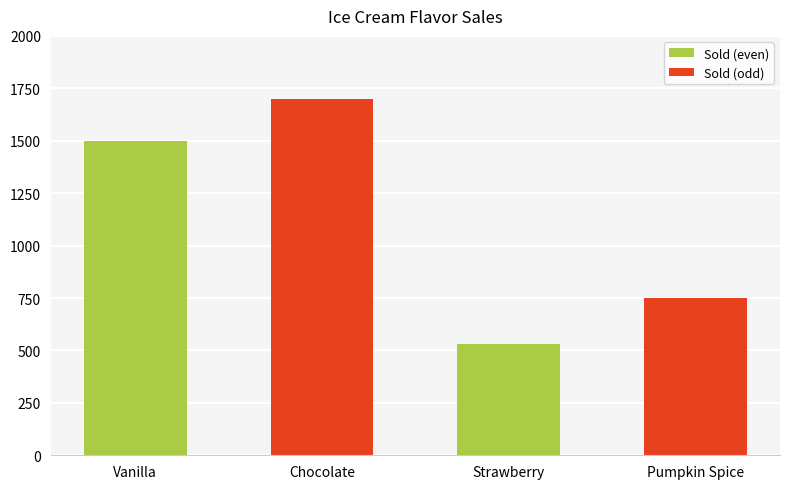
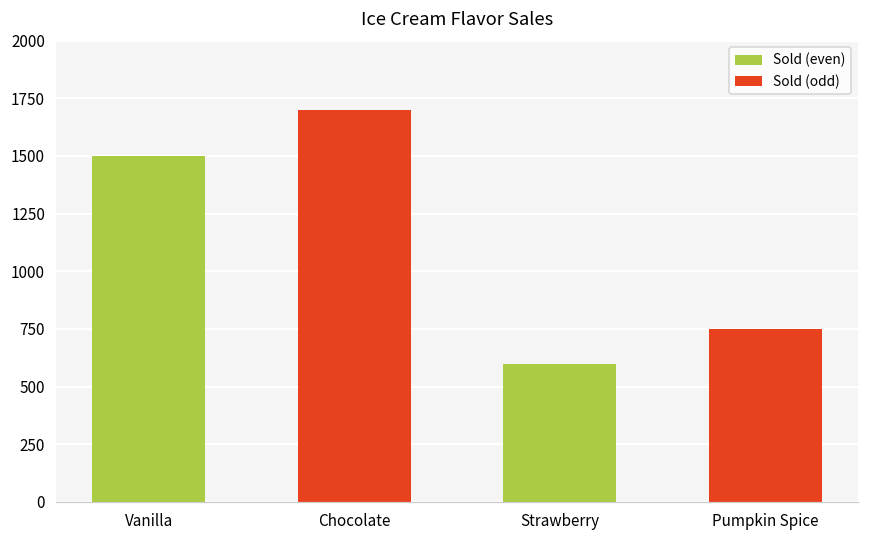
  {
    "Vanilla": 1500,
    "Chocolate": 1700,
-   "Strawberry": 530,
+   "Strawberry": 600,
    "Pumpkin Spice": 750
  }
